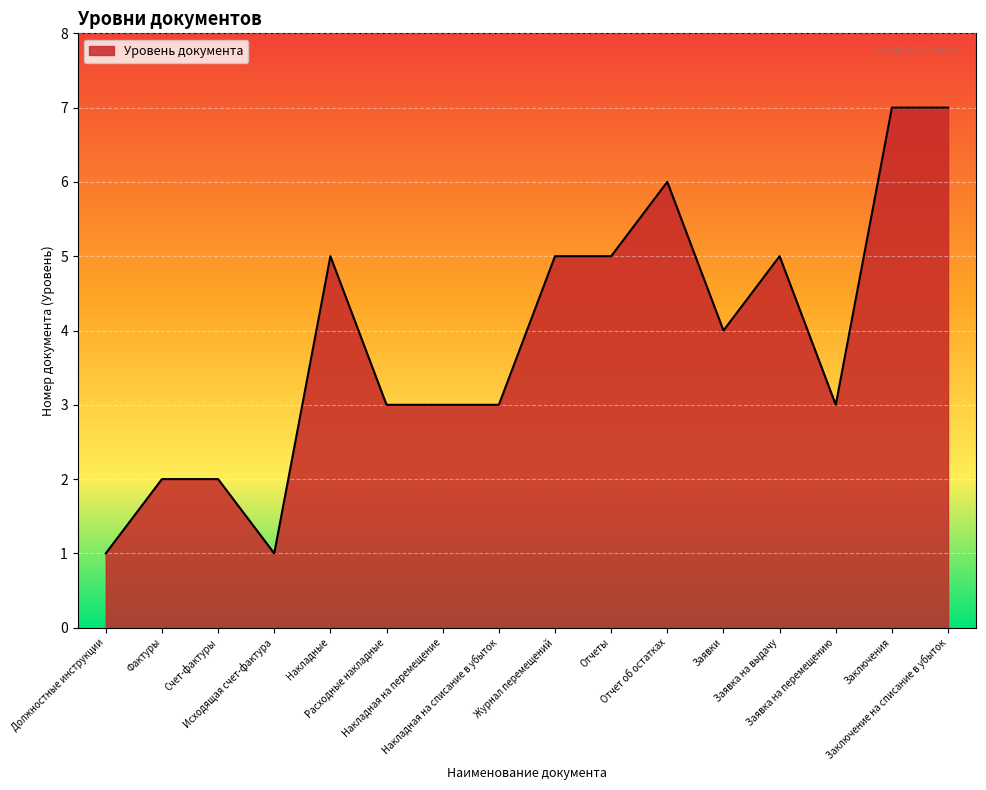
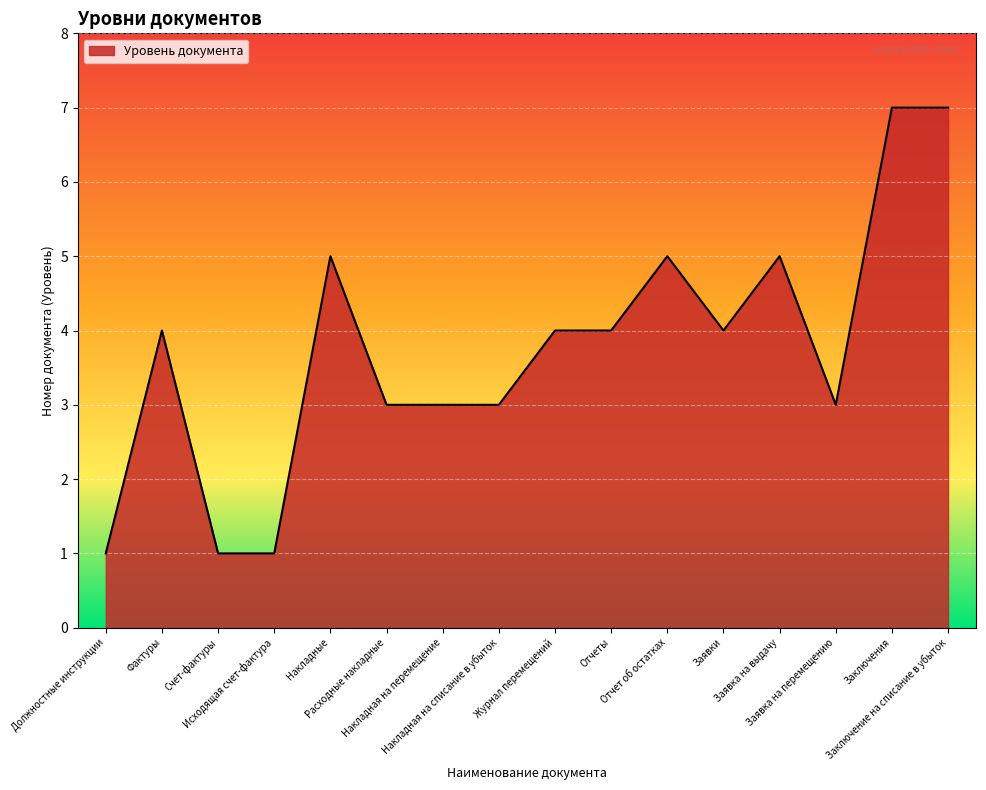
  {
    "Должностные инструкции": 1,
-   "Фактуры": 2,
-   "Счет-фактуры": 2,
+   "Фактуры": 4,
+   "Счет-фактуры": 1,
    "Исходящая счет-фактура": 1,
    "Накладные": 5,
    "Расходные накладные": 3,
    "Накладная на перемещение": 3,
    "Накладная на списание в убыток": 3,
-   "Журнал перемещений": 5,
-   "Отчеты": 5,
-   "Отчет об остатках": 6,
+   "Журнал перемещений": 4,
+   "Отчеты": 4,
+   "Отчет об остатках": 5,
    "Заявки": 4,
    "Заявка на выдачу": 5,
    "Заявка на перемещению": 3,
    "Заключения": 7,
    "Заключение на списание в убыток": 7
  }
